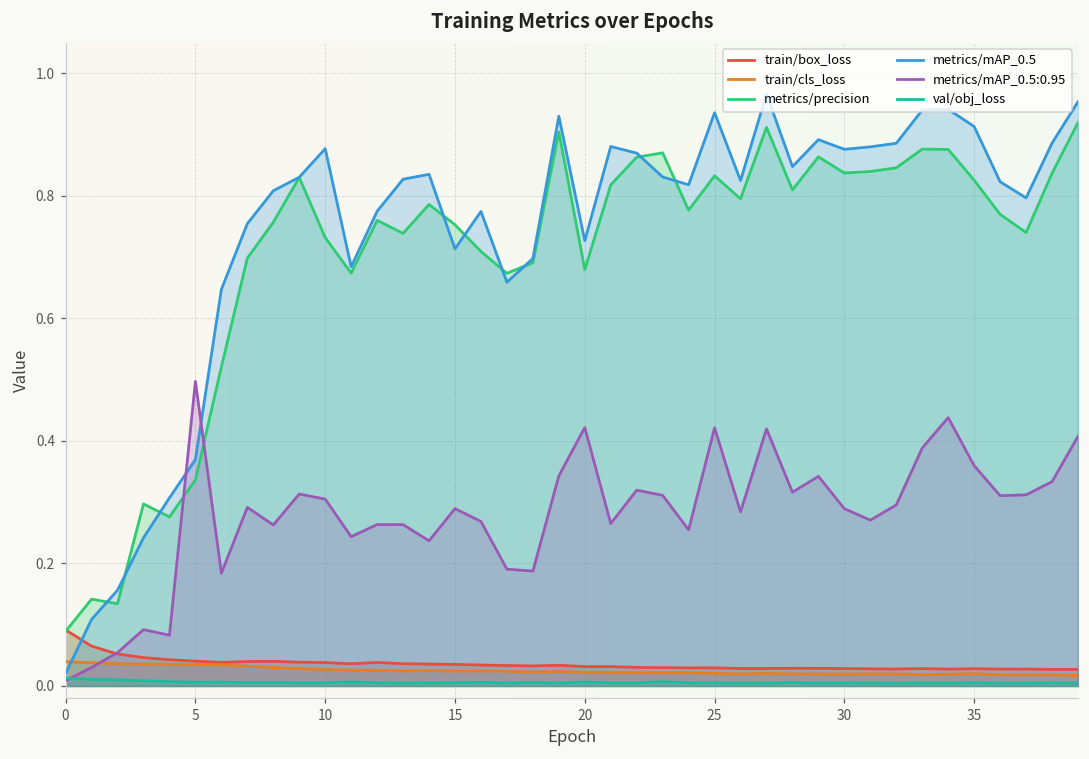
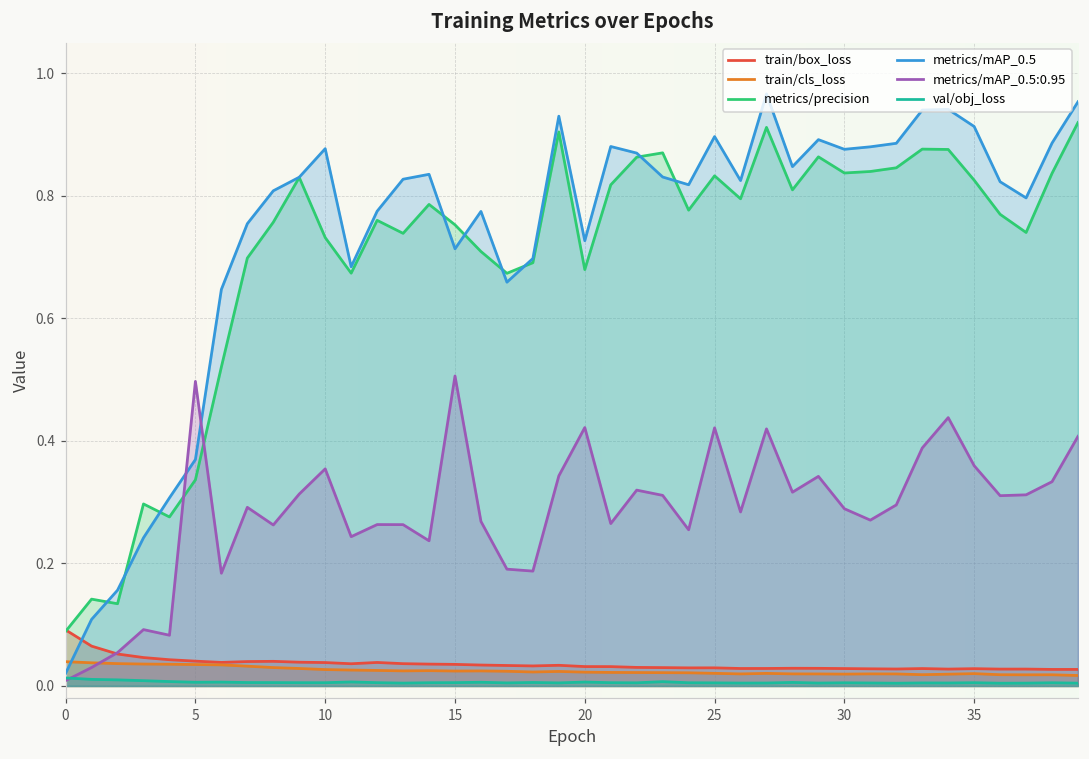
  {
    "metrics/mAP_0.5": {
      "0": 0.02,
      "5": 0.37,
      "10": 0.88,
      "15": 0.71,
      "20": 0.73,
-     "25": 0.94,
+     "25": 0.90,
      "30": 0.88,
      "35": 0.91
    },
    "metrics/mAP_0.5:0.95": {
      "5": 0.50,
-     "10": 0.31,
-     "15": 0.29,
+     "10": 0.35,
+     "15": 0.51,
      "20": 0.42,
      "25": 0.42,
      "30": 0.29,
      "35": 0.36
    }
  }
